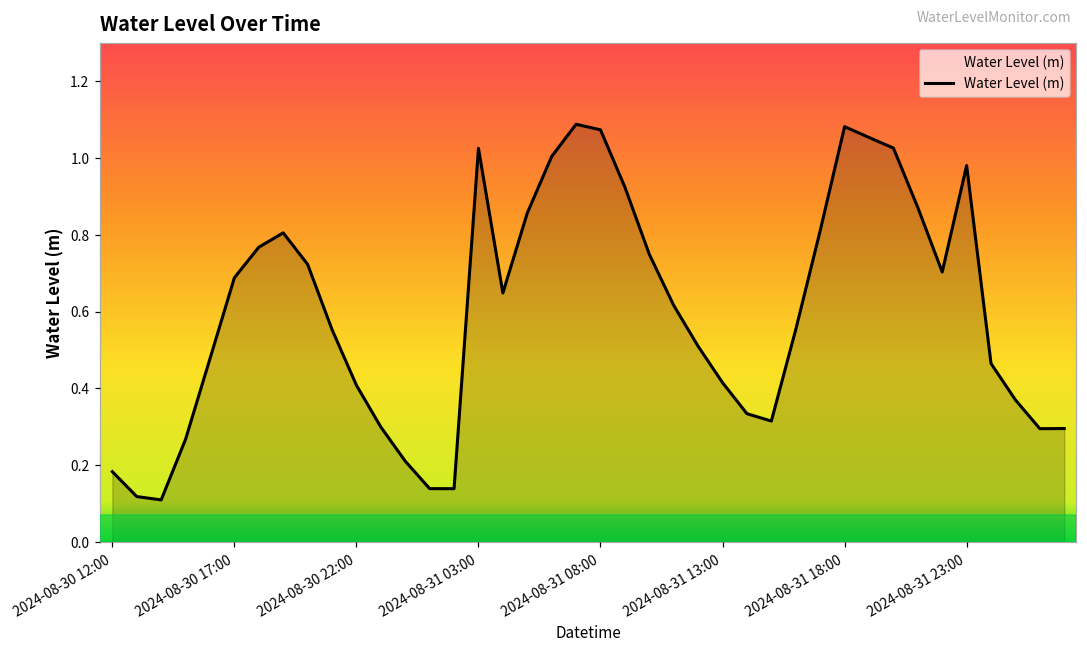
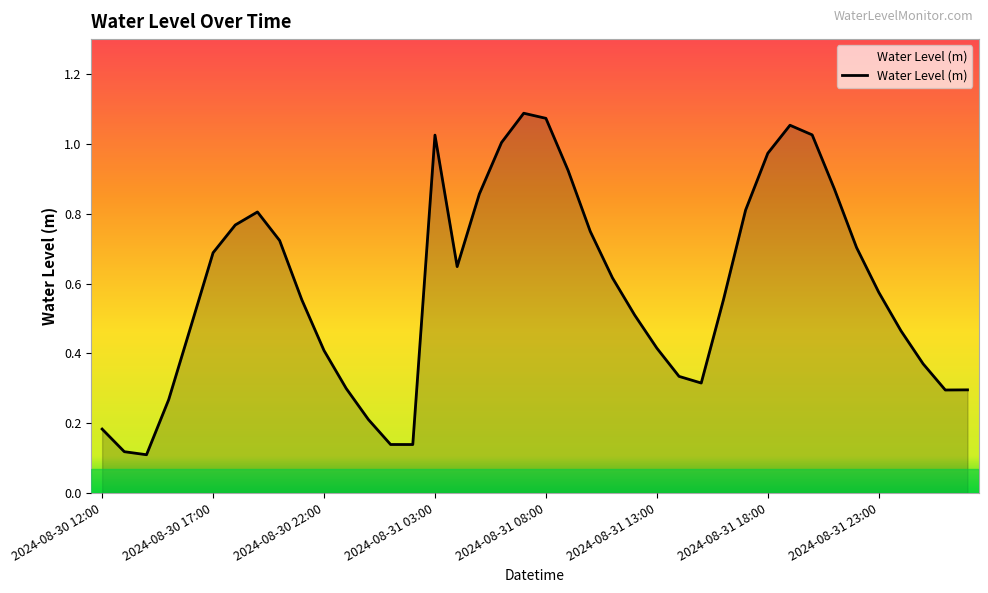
  {
    "2024-08-30 12:00": 0.18,
    "2024-08-30 17:00": 0.69,
    "2024-08-30 22:00": 0.41,
    "2024-08-31 03:00": 1.03,
    "2024-08-31 08:00": 1.07,
    "2024-08-31 13:00": 0.41,
-   "2024-08-31 18:00": 1.08,
-   "2024-08-31 23:00": 0.98
+   "2024-08-31 18:00": 0.97,
+   "2024-08-31 23:00": 0.57
  }
